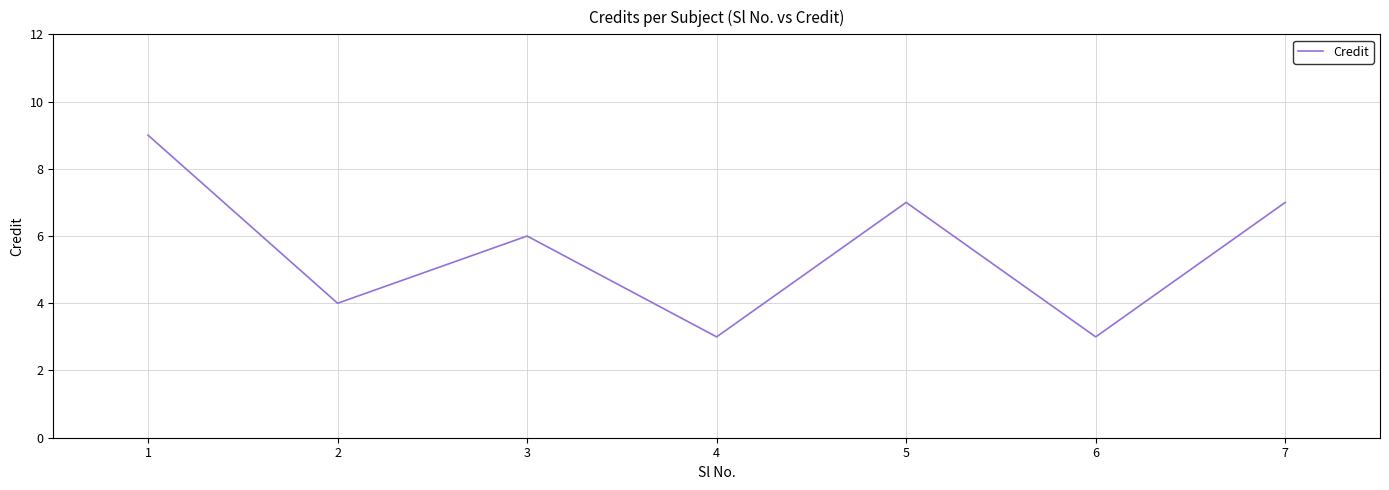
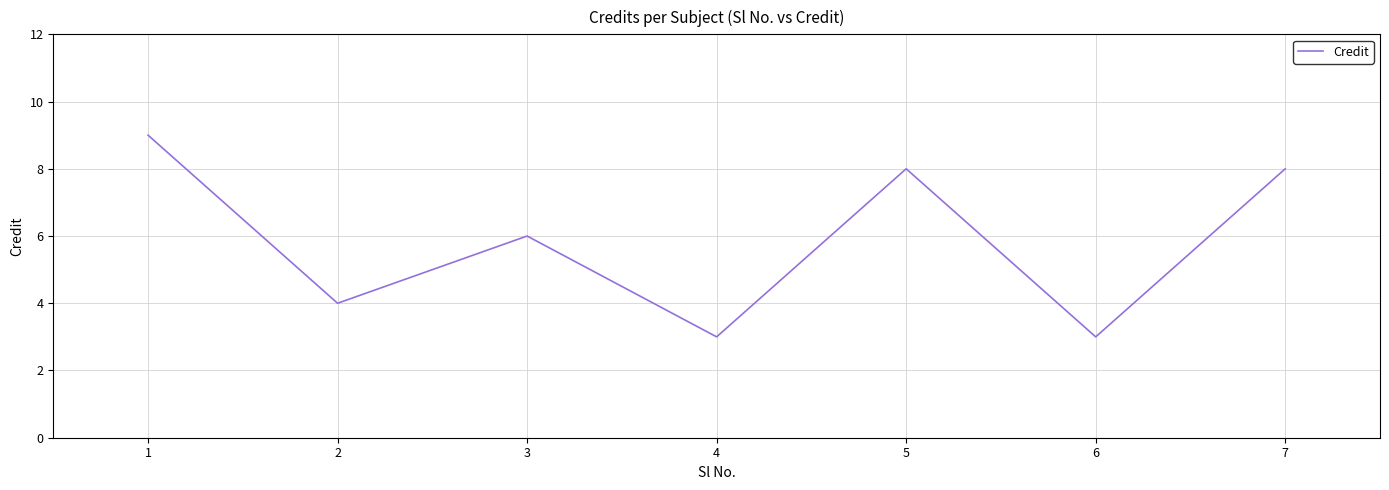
  {
    "1": 9,
    "2": 4,
    "3": 6,
    "4": 3,
-   "5": 7,
+   "5": 8,
    "6": 3,
-   "7": 7
+   "7": 8
  }
